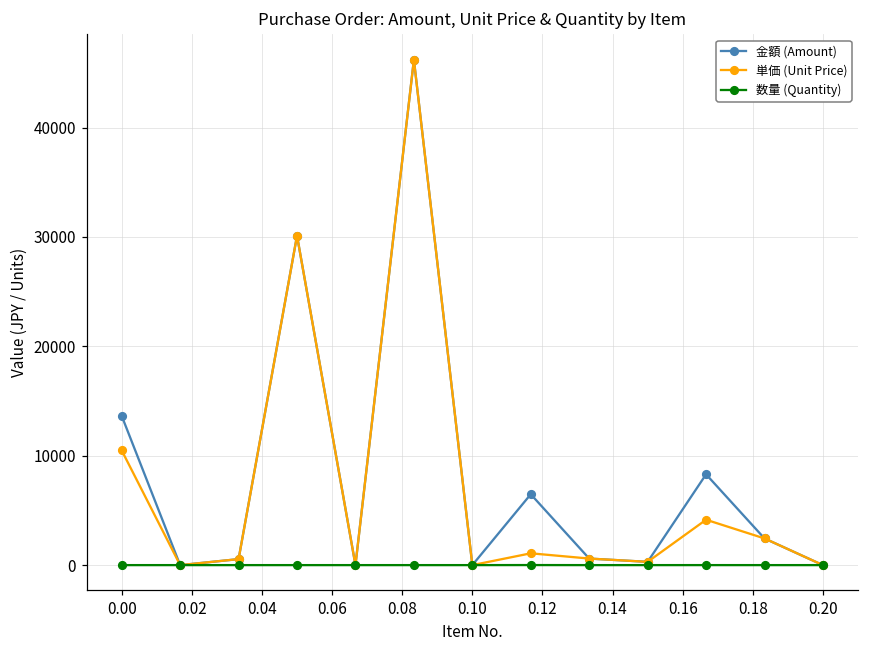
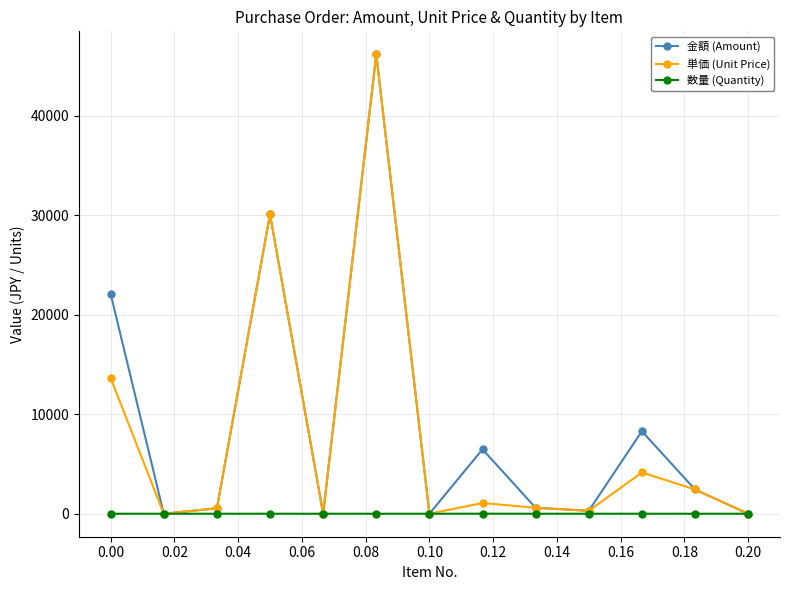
  {
    "金額 (Amount)": {
-     "0.00": 14000
+     "0.00": 22000
    },
    "単価 (Unit Price)": {
-     "0.00": 10000
+     "0.00": 14000
    },
    "数量 (Quantity)": {
      "0.00": 0
    }
  }
